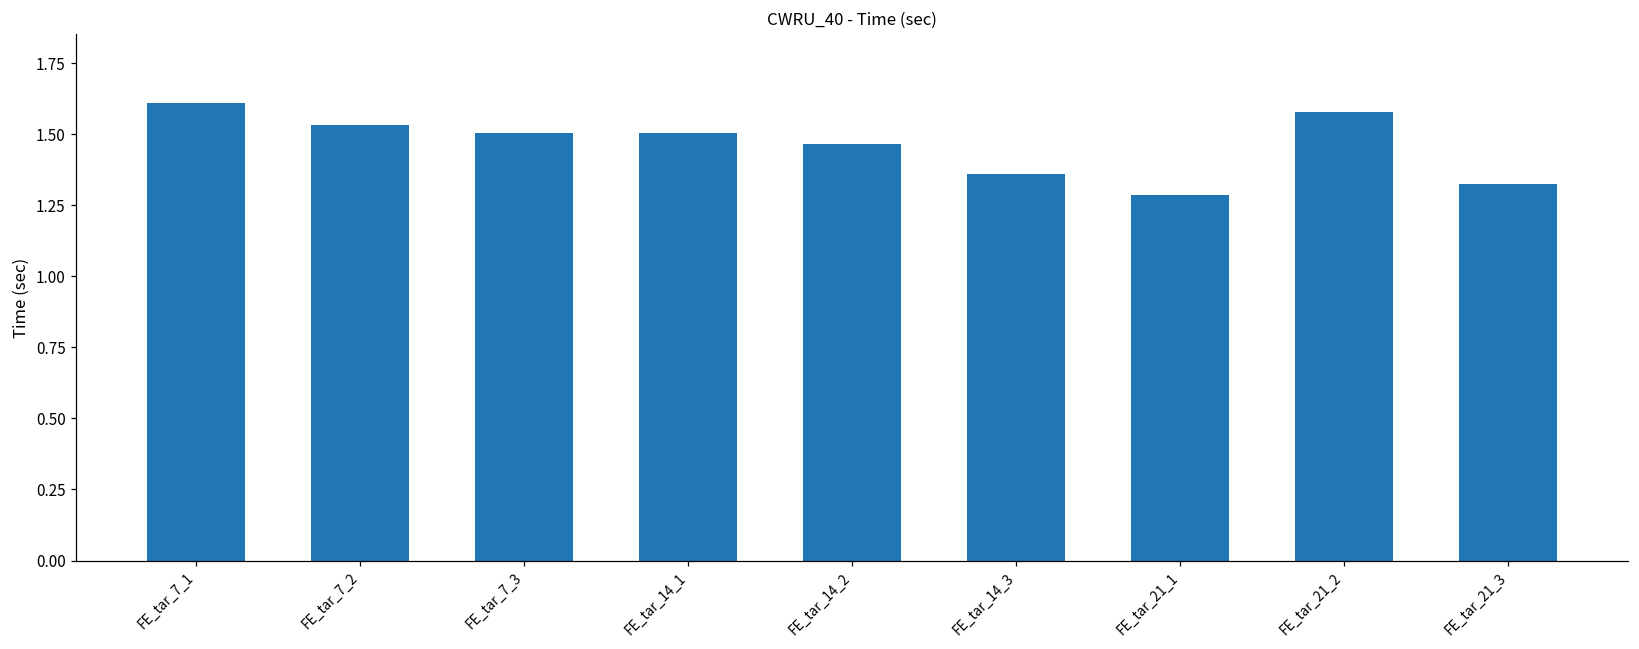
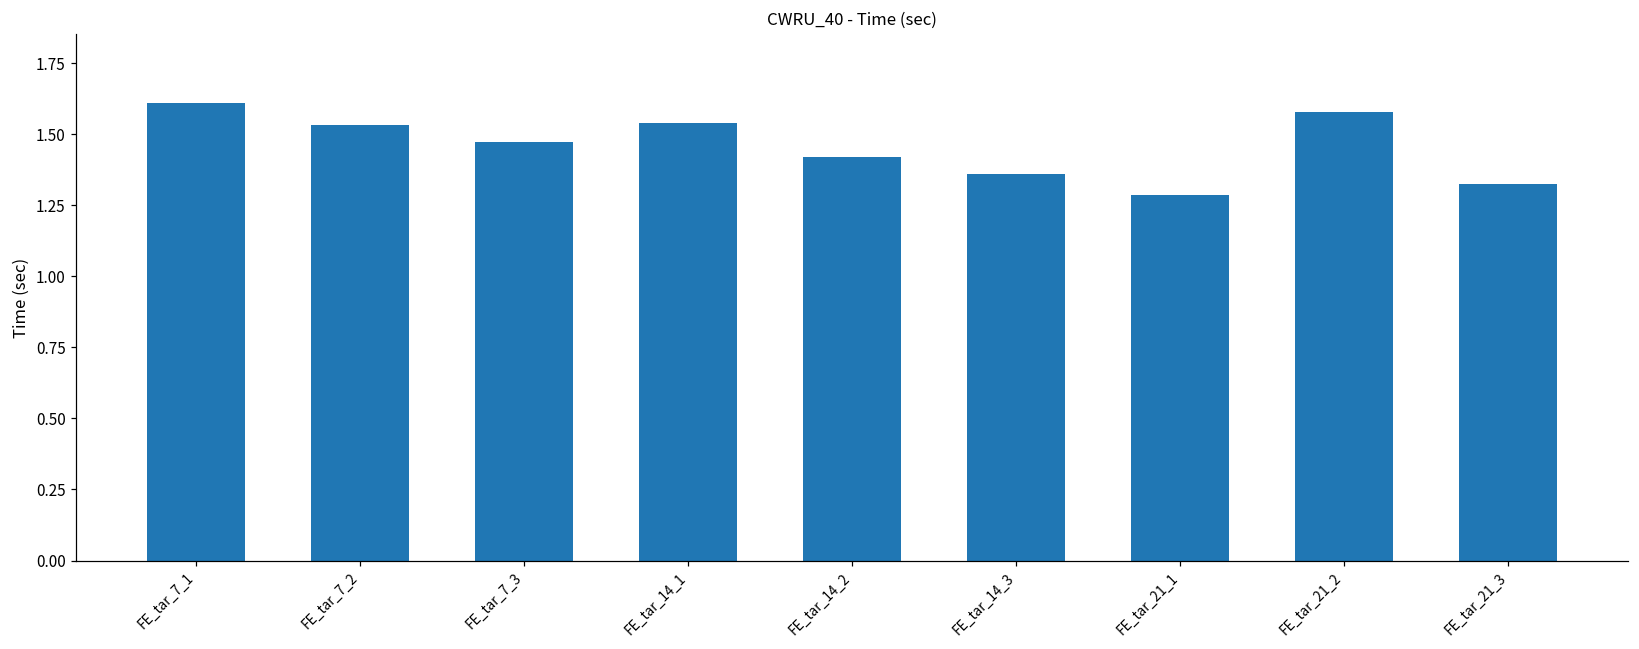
  {
    "FE_tar_7_1": 1.61,
    "FE_tar_7_2": 1.53,
-   "FE_tar_7_3": 1.51,
-   "FE_tar_14_1": 1.50,
-   "FE_tar_14_2": 1.47,
+   "FE_tar_7_3": 1.47,
+   "FE_tar_14_1": 1.54,
+   "FE_tar_14_2": 1.42,
    "FE_tar_14_3": 1.36,
    "FE_tar_21_1": 1.29,
    "FE_tar_21_2": 1.58,
    "FE_tar_21_3": 1.32
  }
